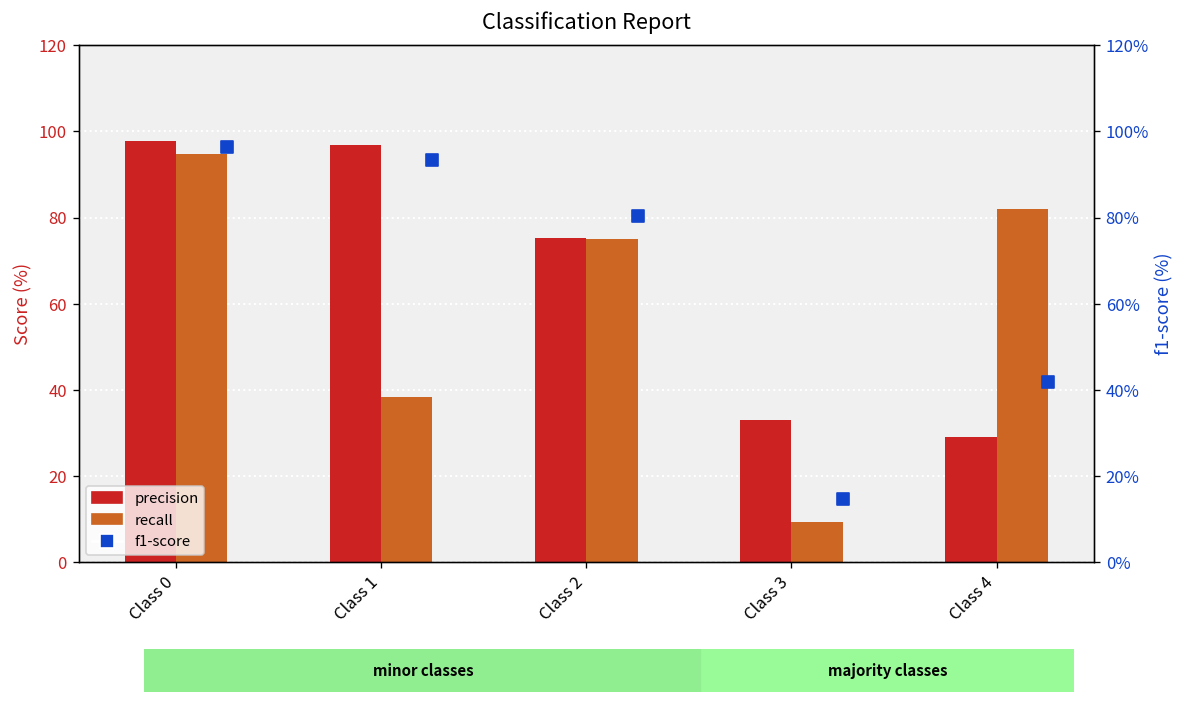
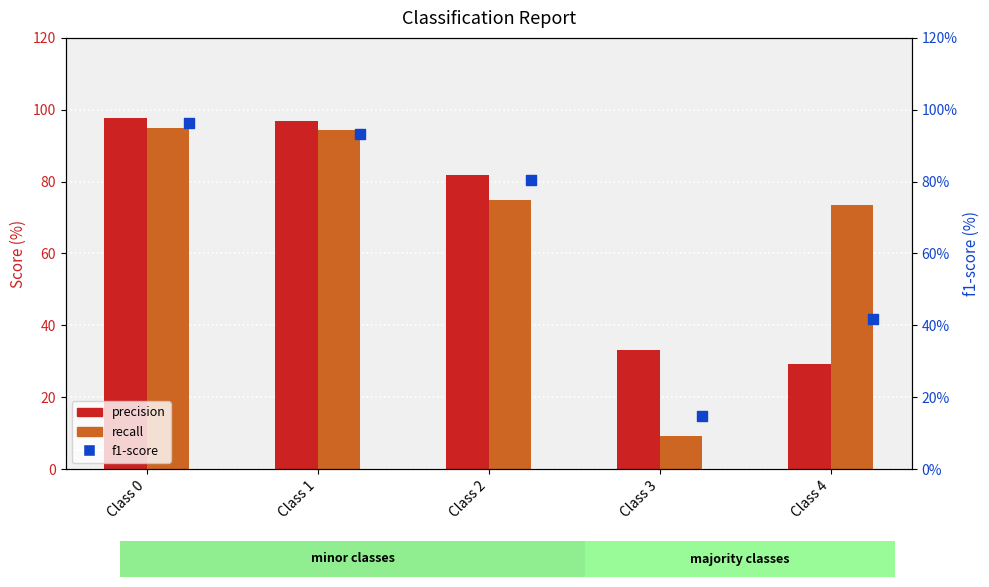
  {
    "precision": {
      "Class 0": 98,
      "Class 1": 97,
-     "Class 2": 75,
+     "Class 2": 82,
      "Class 3": 33,
      "Class 4": 29
    },
    "recall": {
      "Class 0": 95,
-     "Class 1": 38,
+     "Class 1": 94,
      "Class 2": 75,
      "Class 3": 9,
-     "Class 4": 82
+     "Class 4": 74
    }
  }
